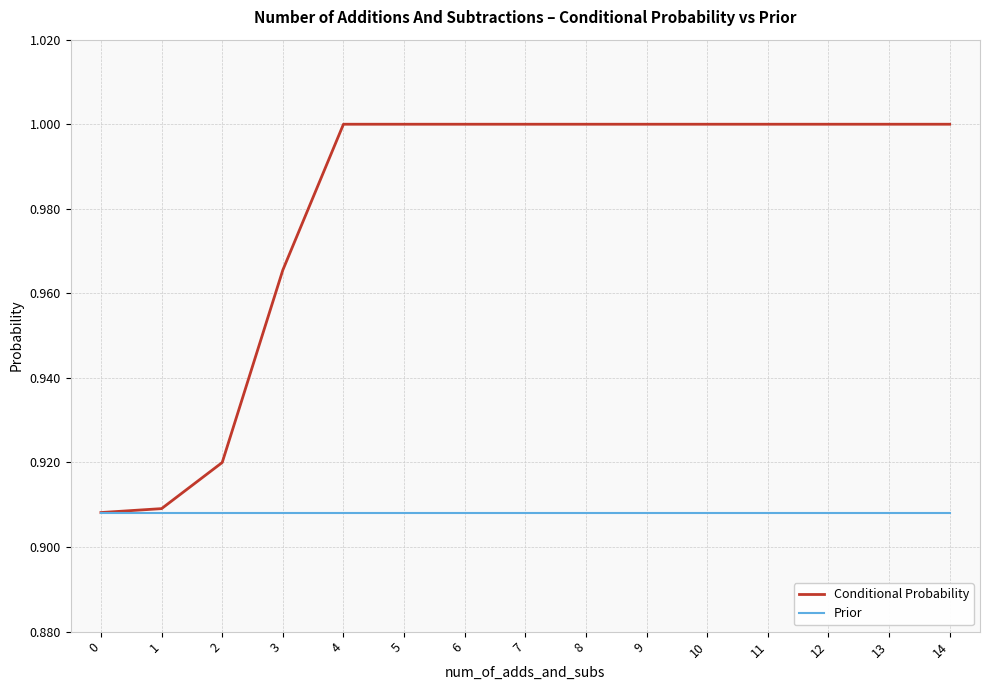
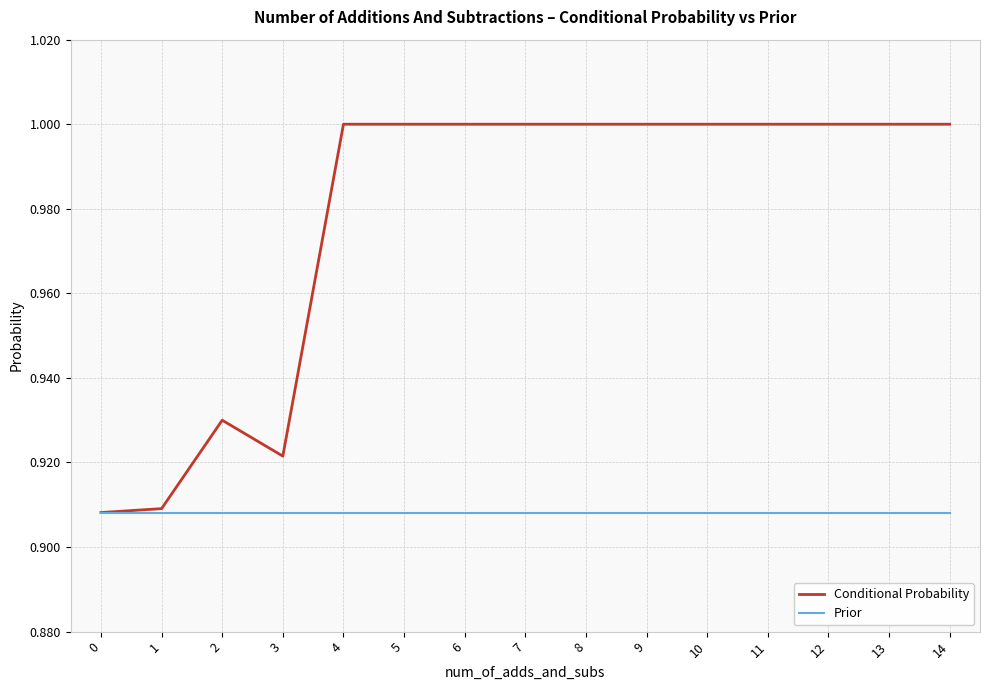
  {
    "Conditional Probability": {
      "1": 0.909,
-     "2": 0.92,
-     "3": 0.966,
+     "2": 0.93,
+     "3": 0.922,
      "4": 1.000,
      "5": 1.000,
      "6": 1.000,
      "7": 1.000,
      "8": 1.000,
      "9": 1.000,
      "10": 1.000,
      "11": 1.000,
      "12": 1.000,
      "13": 1.000,
      "14": 1.000
    },
    "Prior": {
      "1": 0.908,
      "2": 0.908,
      "3": 0.908,
      "4": 0.908,
      "5": 0.908,
      "6": 0.908,
      "7": 0.908,
      "8": 0.908,
      "9": 0.908,
      "10": 0.908,
      "11": 0.908,
      "12": 0.908,
      "13": 0.908,
      "14": 0.908
    }
  }
